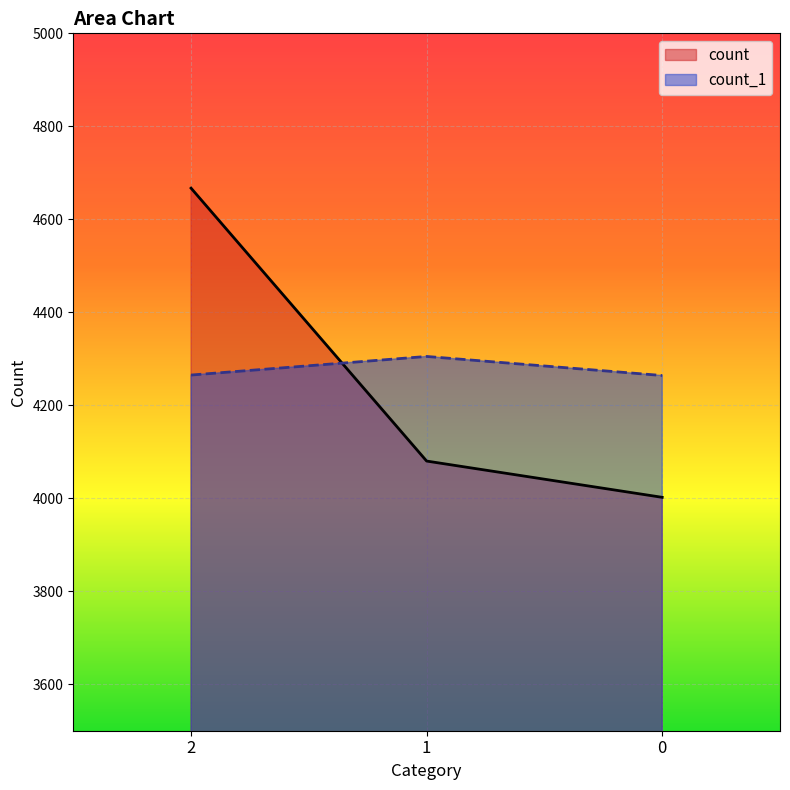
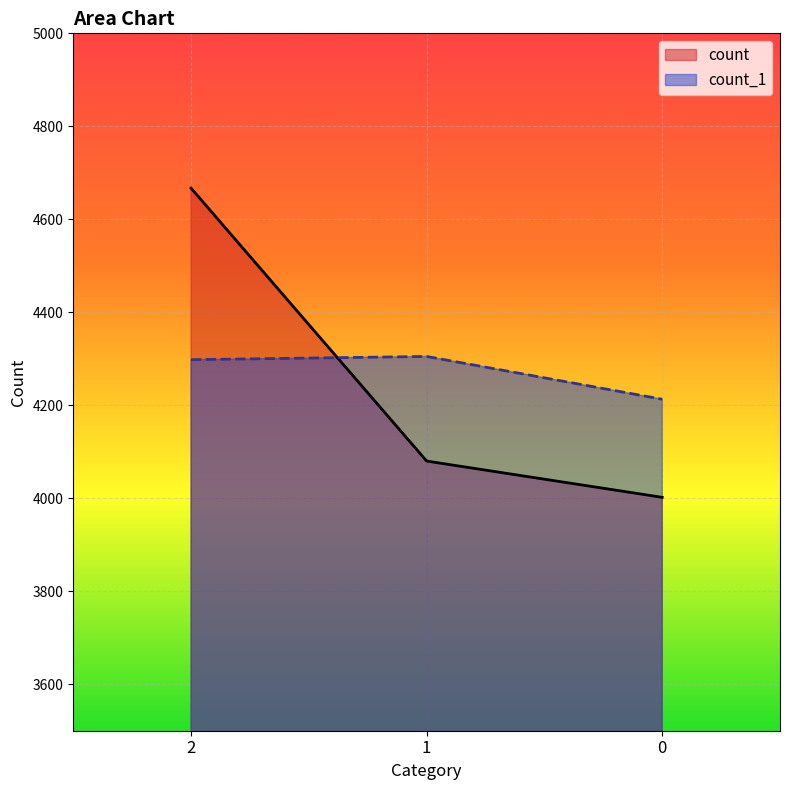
  {
    "count": {
      "2": 4670,
      "1": 4080,
      "0": 4000
    },
    "count_1": {
-     "2": 4270,
+     "2": 4300,
      "1": 4310,
-     "0": 4260
+     "0": 4210
    }
  }
